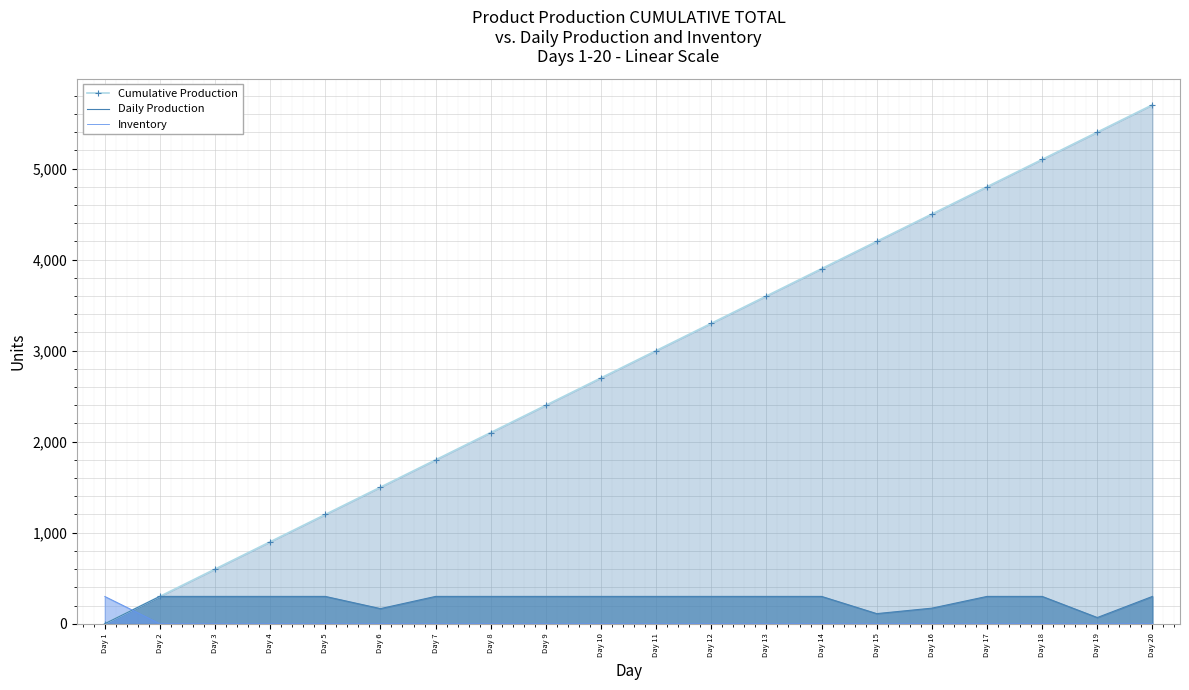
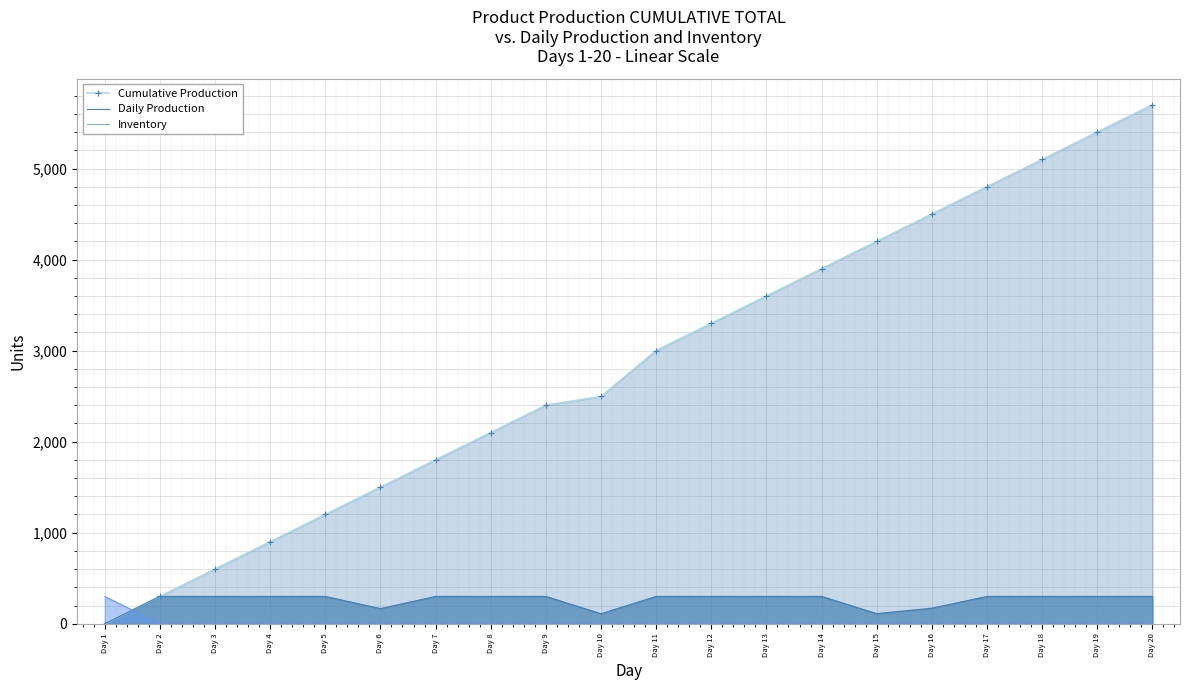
  {
    "Cumulative Production": {
      "Day 3": "600",
      "Day 4": "900",
      "Day 5": "1,200",
      "Day 6": "1,500",
      "Day 7": "1,800",
      "Day 8": "2,100",
      "Day 9": "2,400",
-     "Day 10": "2,700",
+     "Day 10": "2,500",
      "Day 11": "3,000",
      "Day 12": "3,300",
      "Day 13": "3,600",
      "Day 14": "3,900",
      "Day 15": "4,200",
      "Day 16": "4,500",
      "Day 17": "4,800",
      "Day 18": "5,100",
      "Day 19": "5,400",
      "Day 20": "5,700"
    },
    "Daily Production": {
      "Day 3": "300",
      "Day 4": "300",
      "Day 5": "300",
      "Day 6": "200",
      "Day 7": "300",
      "Day 8": "300",
      "Day 9": "300",
-     "Day 10": "300",
+     "Day 10": "100",
      "Day 11": "300",
      "Day 12": "300",
      "Day 13": "300",
      "Day 14": "300",
      "Day 15": "100",
      "Day 16": "200",
      "Day 17": "300",
      "Day 18": "300",
-     "Day 19": "100",
+     "Day 19": "300",
      "Day 20": "300"
    },
    "Inventory": {
      "Day 1": "300",
      "Day 2": "0",
      "Day 3": "0",
      "Day 4": "0",
      "Day 5": "0",
      "Day 6": "0",
      "Day 7": "0",
      "Day 8": "0",
      "Day 9": "0",
      "Day 10": "0",
      "Day 11": "0",
      "Day 12": "0",
      "Day 13": "0",
      "Day 14": "0",
      "Day 15": "0",
      "Day 16": "0",
      "Day 17": "0",
      "Day 18": "0",
      "Day 19": "0",
      "Day 20": "0"
    }
  }
